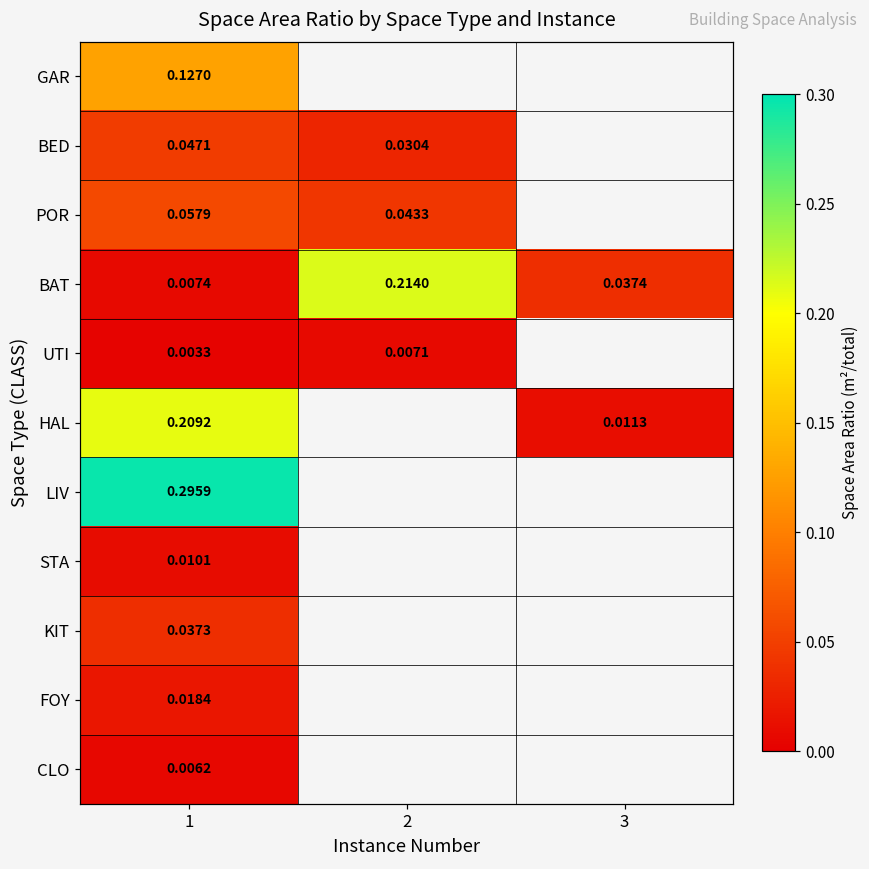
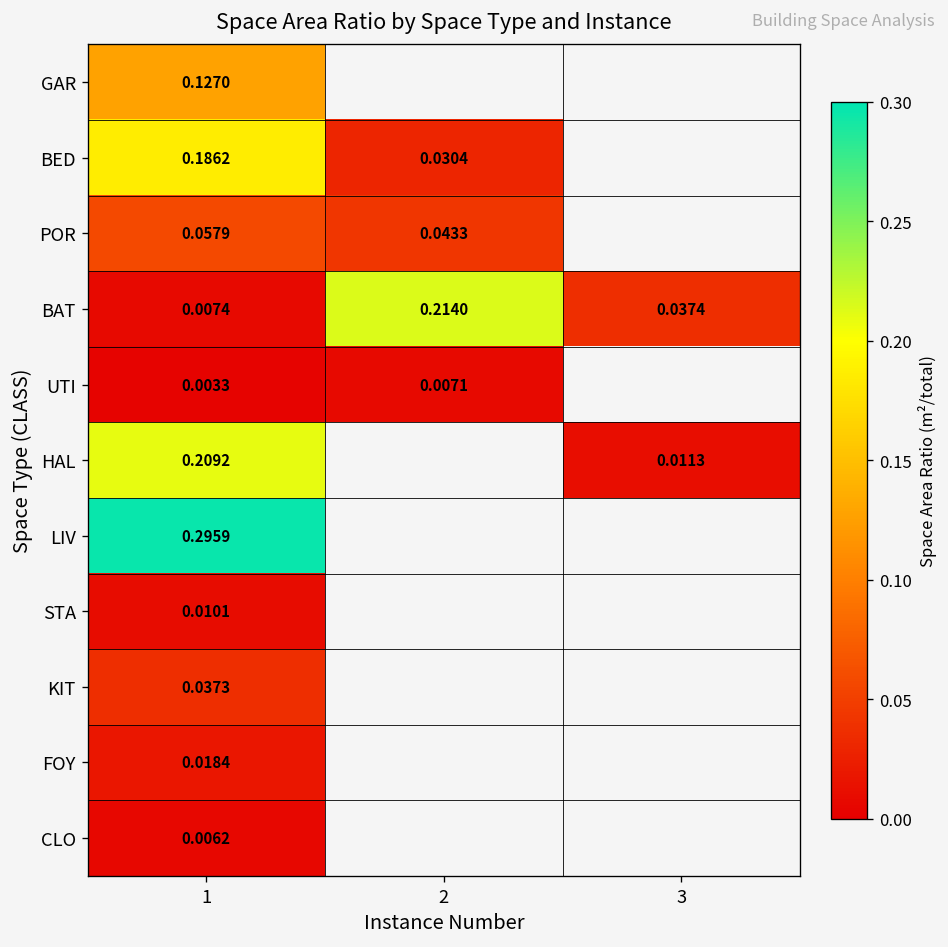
  {
    "GAR": {
      "1": 0.1270
    },
    "BED": {
-     "1": 0.0471,
+     "1": 0.1862,
      "2": 0.0304
    },
    "POR": {
      "1": 0.0579,
      "2": 0.0433
    },
    "BAT": {
      "1": 0.0074,
      "2": 0.2140,
      "3": 0.0374
    },
    "UTI": {
      "1": 0.0033,
      "2": 0.0071
    },
    "HAL": {
      "1": 0.2092,
      "3": 0.0113
    },
    "LIV": {
      "1": 0.2959
    },
    "STA": {
      "1": 0.0101
    },
    "KIT": {
      "1": 0.0373
    },
    "FOY": {
      "1": 0.0184
    },
    "CLO": {
      "1": 0.0062
    }
  }
